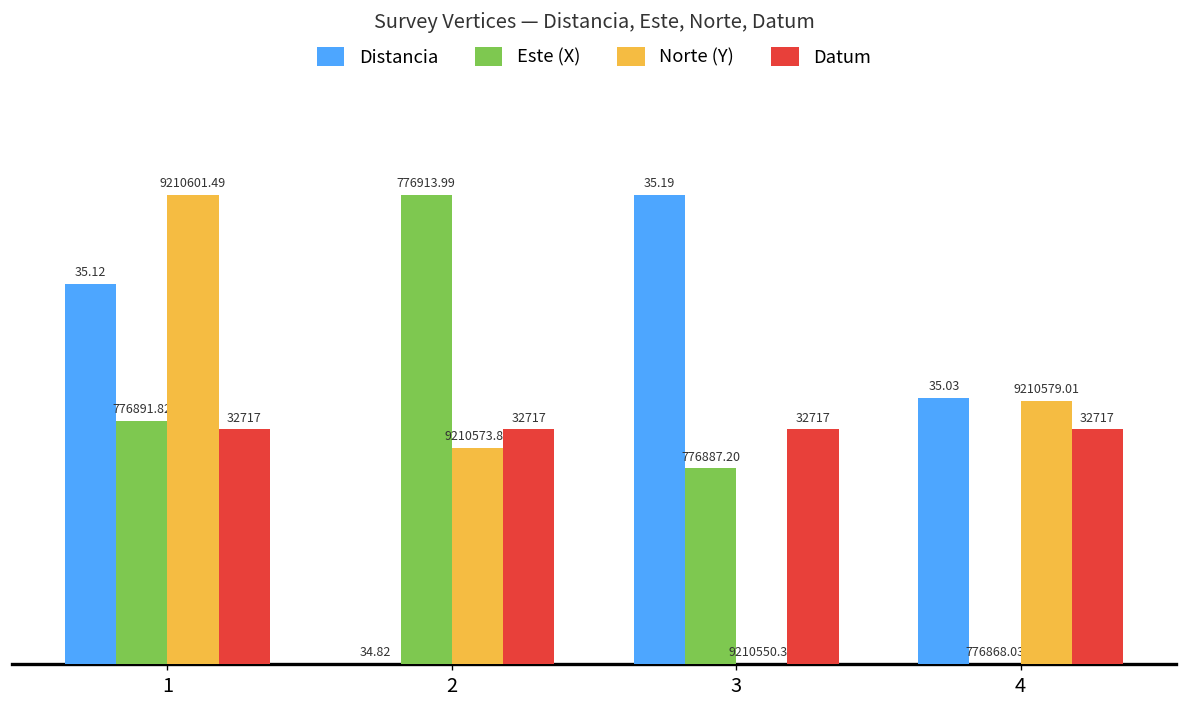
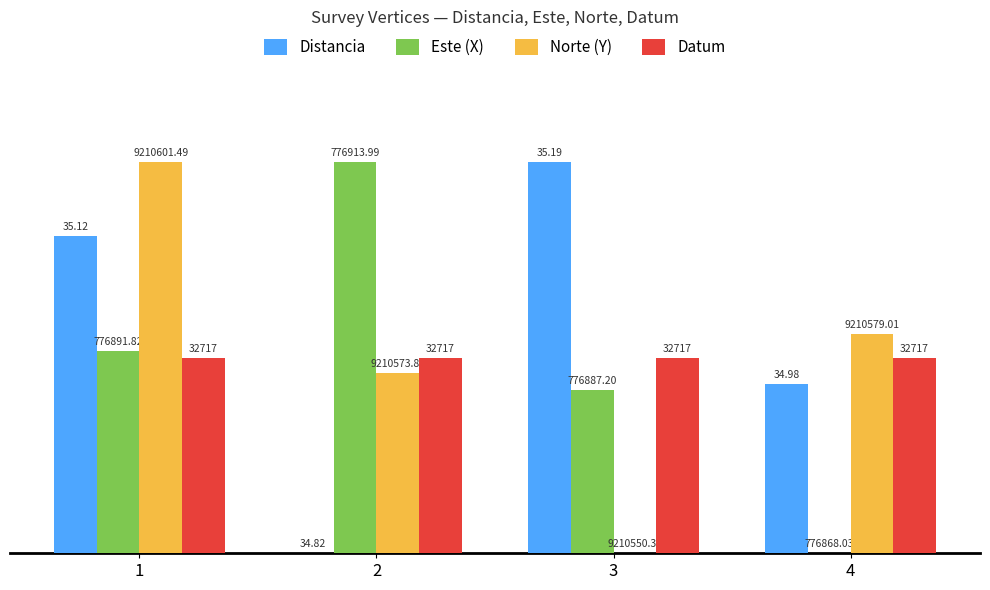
  {
    "Distancia": {
-     "4": 35.03
+     "4": 34.98
    }
  }
